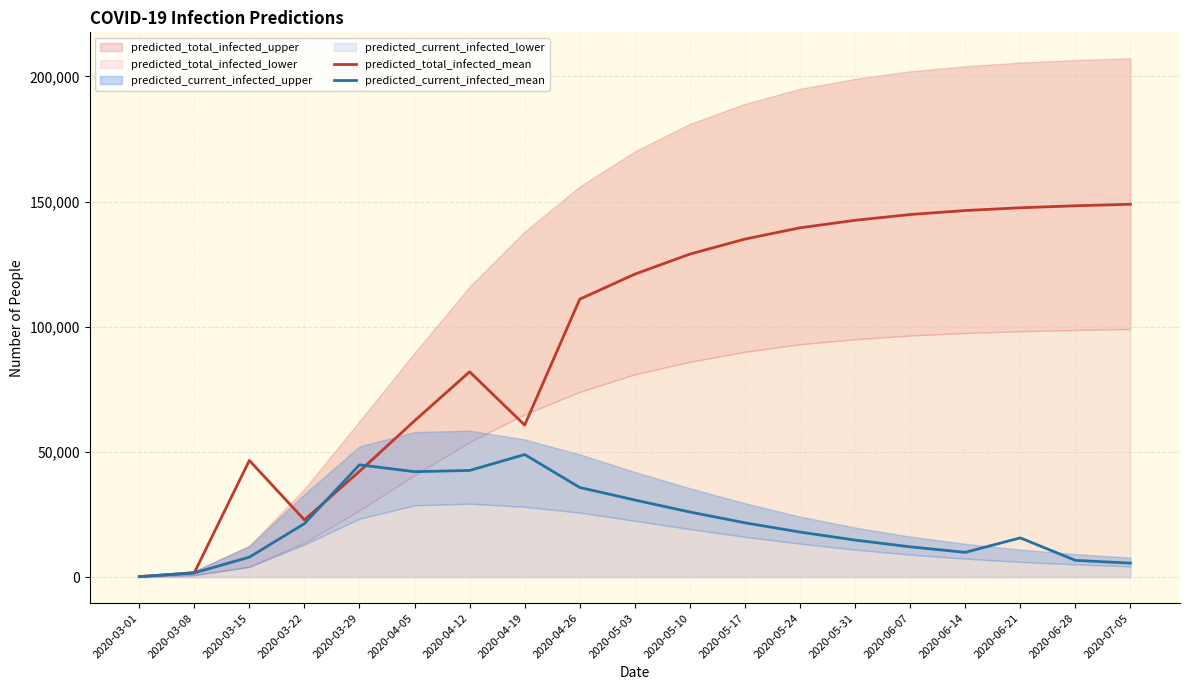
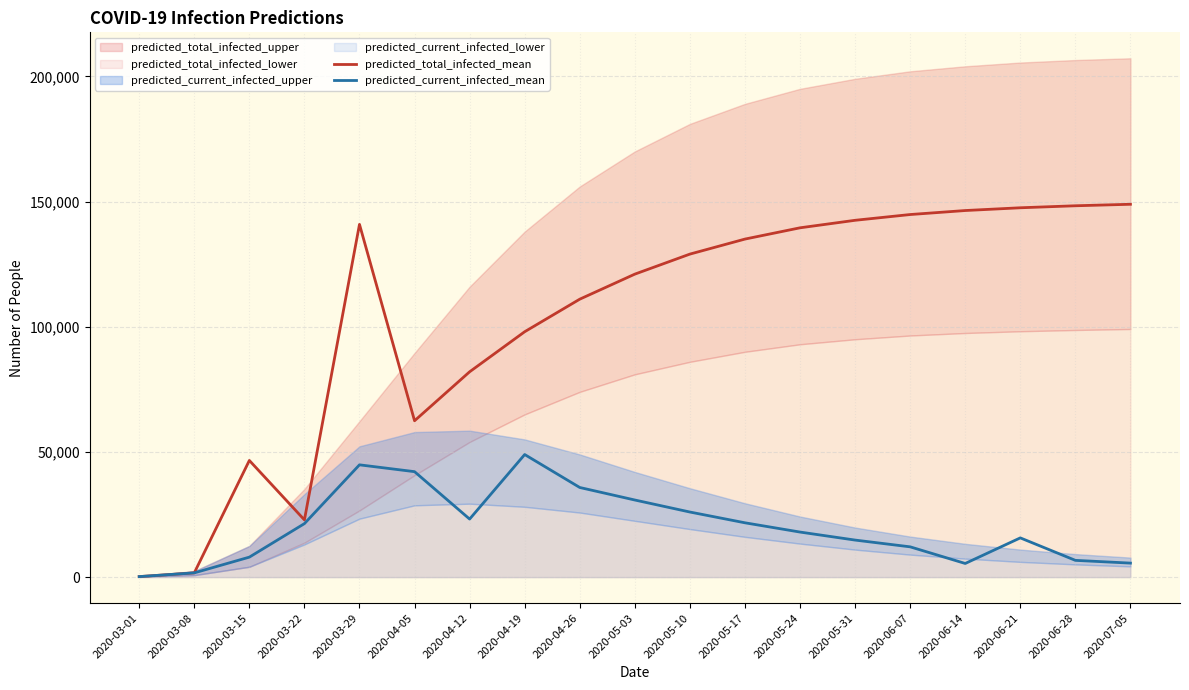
  {
    "predicted_total_infected_mean": {
      "2020-03-15": "47,000",
      "2020-03-22": "23,000",
-     "2020-03-29": "42,000",
+     "2020-03-29": "141,000",
      "2020-04-05": "62,000",
      "2020-04-12": "82,000",
-     "2020-04-19": "61,000",
+     "2020-04-19": "98,000",
      "2020-04-26": "111,000",
      "2020-05-03": "121,000",
      "2020-05-10": "129,000",
      "2020-05-17": "135,000",
      "2020-05-24": "140,000",
      "2020-05-31": "143,000",
      "2020-06-07": "145,000",
      "2020-06-14": "146,000",
      "2020-06-21": "148,000",
      "2020-06-28": "148,000",
      "2020-07-05": "149,000"
    },
    "predicted_current_infected_mean": {
      "2020-03-15": "8,000",
      "2020-03-22": "21,000",
      "2020-03-29": "45,000",
      "2020-04-05": "42,000",
-     "2020-04-12": "43,000",
+     "2020-04-12": "23,000",
      "2020-04-19": "49,000",
      "2020-04-26": "36,000",
      "2020-05-03": "31,000",
      "2020-05-10": "26,000",
      "2020-05-17": "22,000",
      "2020-05-24": "18,000",
      "2020-05-31": "15,000",
      "2020-06-07": "12,000",
-     "2020-06-14": "10,000",
+     "2020-06-14": "5,000",
      "2020-06-21": "16,000",
      "2020-06-28": "7,000",
      "2020-07-05": "6,000"
    }
  }
